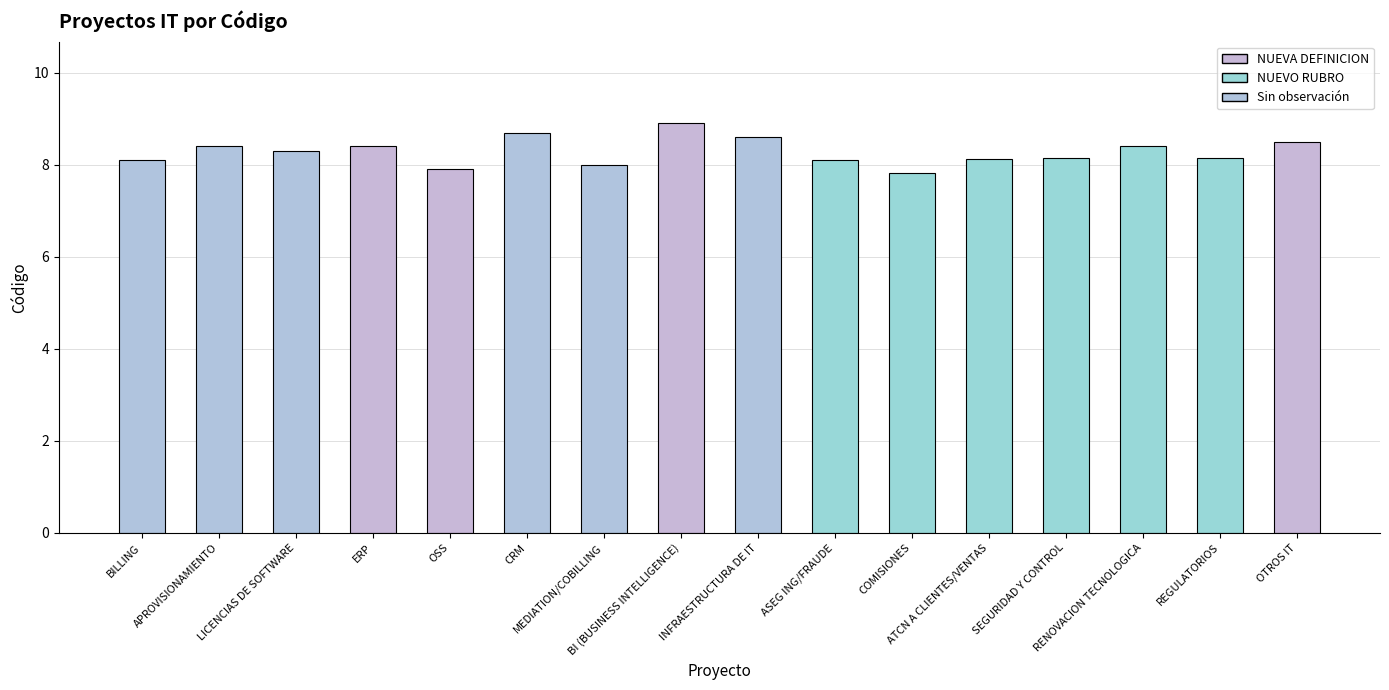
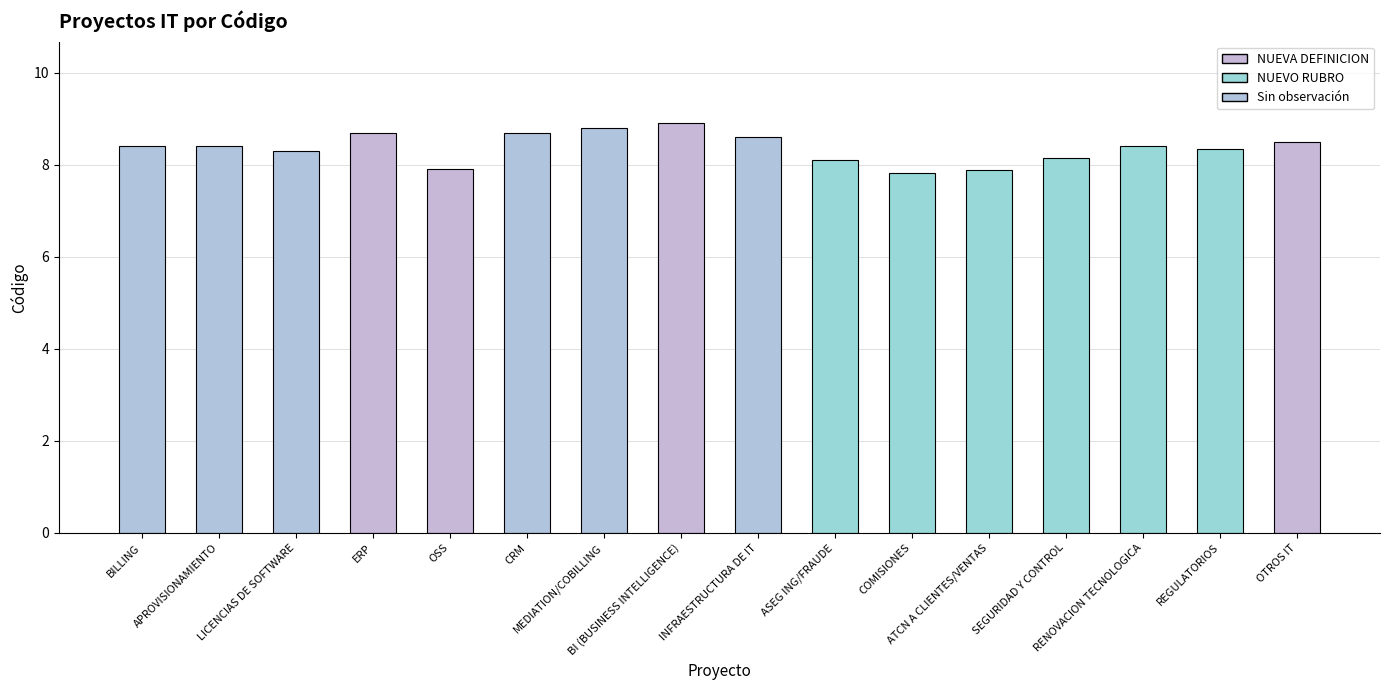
  {
-   "BILLING": 8.1,
+   "BILLING": 8.4,
    "APROVISIONAMIENTO": 8.4,
    "LICENCIAS DE SOFTWARE": 8.3,
-   "ERP": 8.4,
+   "ERP": 8.7,
    "OSS": 7.9,
    "CRM": 8.7,
-   "MEDIATION/COBILLING": 8.0,
+   "MEDIATION/COBILLING": 8.8,
    "BI (BUSINESS INTELLIGENCE)": 8.9,
    "INFRAESTRUCTURA DE IT": 8.6,
    "ASEG ING/FRAUDE": 8.1,
    "COMISIONES": 7.8,
-   "ATCN A CLIENTES/VENTAS": 8.1,
+   "ATCN A CLIENTES/VENTAS": 7.9,
    "SEGURIDAD Y CONTROL": 8.1,
    "RENOVACION TECNOLOGICA": 8.4,
-   "REGULATORIOS": 8.2,
+   "REGULATORIOS": 8.3,
    "OTROS IT": 8.5
  }
